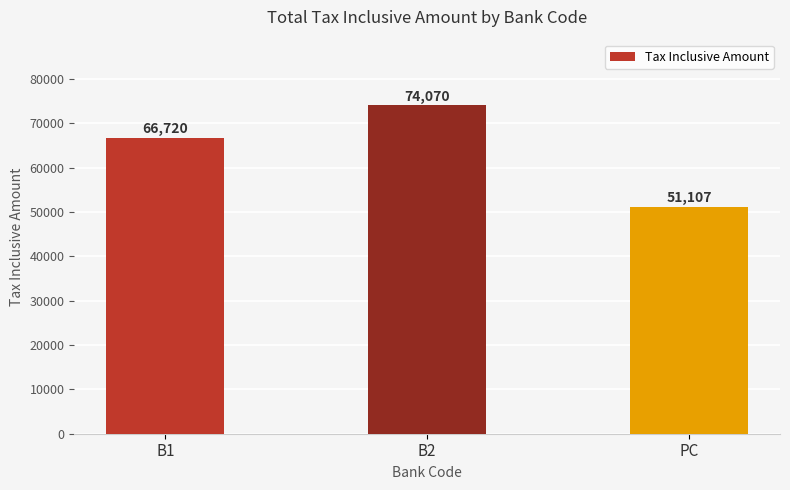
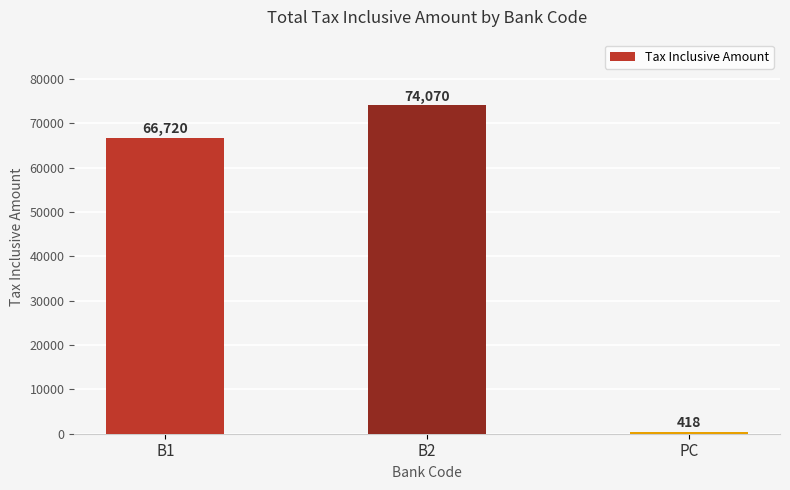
  {
    "B1": "66,720",
    "B2": "74,070",
-   "PC": "51,107"
+   "PC": "418"
  }
